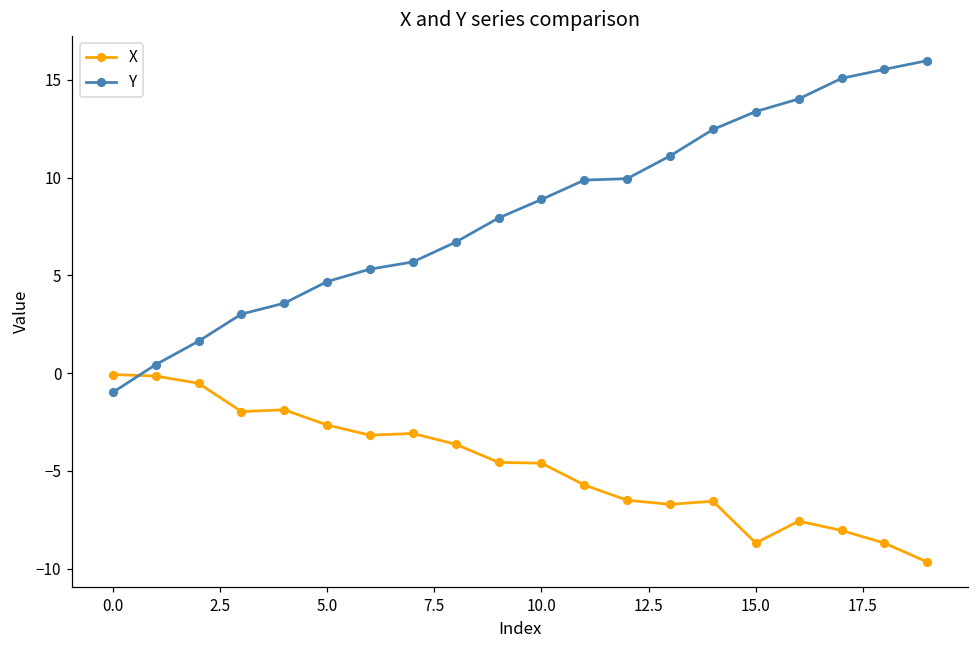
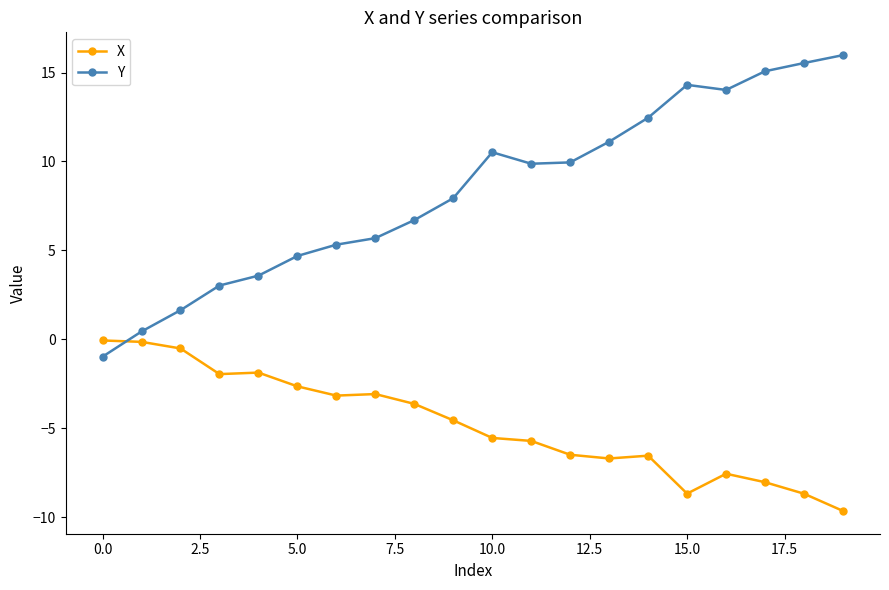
  {
    "X": {
      "0.0": -0.1,
      "5.0": -2.6,
-     "10.0": -4.6,
+     "10.0": -5.6,
      "15.0": -8.7
    },
    "Y": {
      "0.0": -1.0,
      "5.0": 4.7,
-     "10.0": 8.9,
-     "15.0": 13.4
+     "10.0": 10.5,
+     "15.0": 14.3
    }
  }
